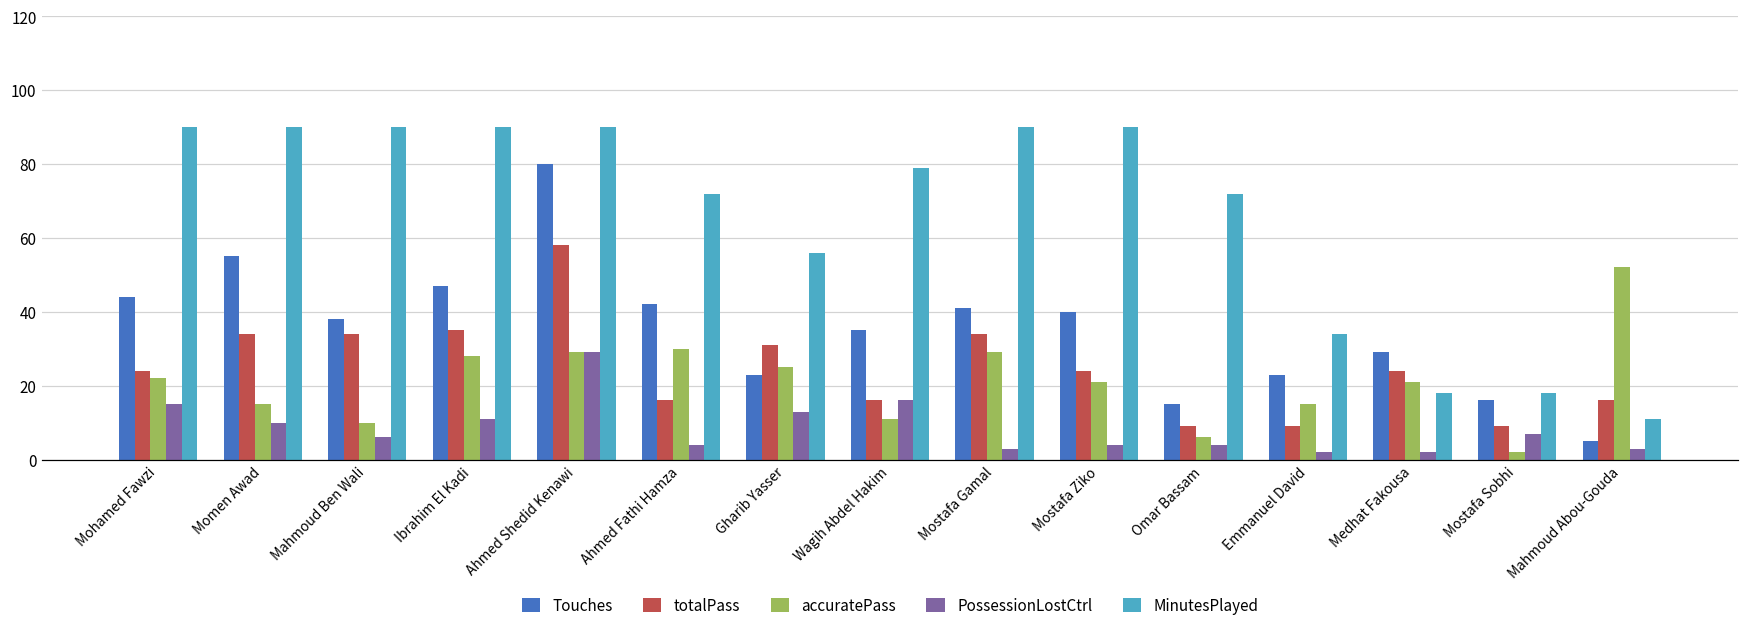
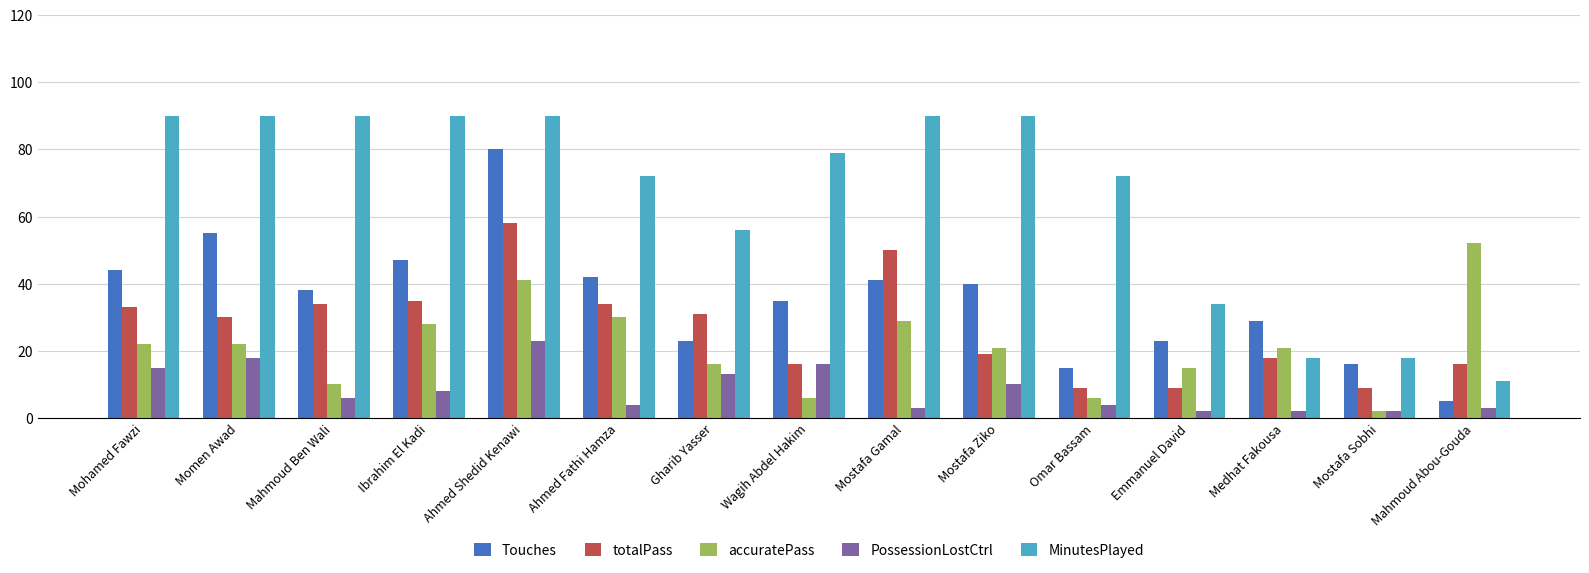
  {
    "totalPass": {
-     "Mohamed Fawzi": 24,
-     "Momen Awad": 34,
+     "Mohamed Fawzi": 33,
+     "Momen Awad": 30,
      "Mahmoud Ben Wali": 34,
      "Ibrahim El Kadi": 35,
      "Ahmed Shedid Kenawi": 58,
-     "Ahmed Fathi Hamza": 16,
+     "Ahmed Fathi Hamza": 34,
      "Gharib Yasser": 31,
      "Wagih Abdel Hakim": 16,
-     "Mostafa Gamal": 34,
-     "Mostafa Ziko": 24,
+     "Mostafa Gamal": 50,
+     "Mostafa Ziko": 19,
      "Omar Bassam": 9,
      "Emmanuel David": 9,
-     "Medhat Fakousa": 24,
+     "Medhat Fakousa": 18,
      "Mostafa Sobhi": 9,
      "Mahmoud Abou-Gouda": 16
    },
    "accuratePass": {
      "Mohamed Fawzi": 22,
-     "Momen Awad": 15,
+     "Momen Awad": 22,
      "Mahmoud Ben Wali": 10,
      "Ibrahim El Kadi": 28,
-     "Ahmed Shedid Kenawi": 29,
+     "Ahmed Shedid Kenawi": 41,
      "Ahmed Fathi Hamza": 30,
-     "Gharib Yasser": 25,
-     "Wagih Abdel Hakim": 11,
+     "Gharib Yasser": 16,
+     "Wagih Abdel Hakim": 6,
      "Mostafa Gamal": 29,
      "Mostafa Ziko": 21,
      "Omar Bassam": 6,
      "Emmanuel David": 15,
      "Medhat Fakousa": 21,
      "Mostafa Sobhi": 2,
      "Mahmoud Abou-Gouda": 52
    },
    "PossessionLostCtrl": {
      "Mohamed Fawzi": 15,
-     "Momen Awad": 10,
+     "Momen Awad": 18,
      "Mahmoud Ben Wali": 6,
-     "Ibrahim El Kadi": 11,
-     "Ahmed Shedid Kenawi": 29,
+     "Ibrahim El Kadi": 8,
+     "Ahmed Shedid Kenawi": 23,
      "Ahmed Fathi Hamza": 4,
      "Gharib Yasser": 13,
      "Wagih Abdel Hakim": 16,
      "Mostafa Gamal": 3,
-     "Mostafa Ziko": 4,
+     "Mostafa Ziko": 10,
      "Omar Bassam": 4,
      "Emmanuel David": 2,
      "Medhat Fakousa": 2,
-     "Mostafa Sobhi": 7,
+     "Mostafa Sobhi": 2,
      "Mahmoud Abou-Gouda": 3
    }
  }
